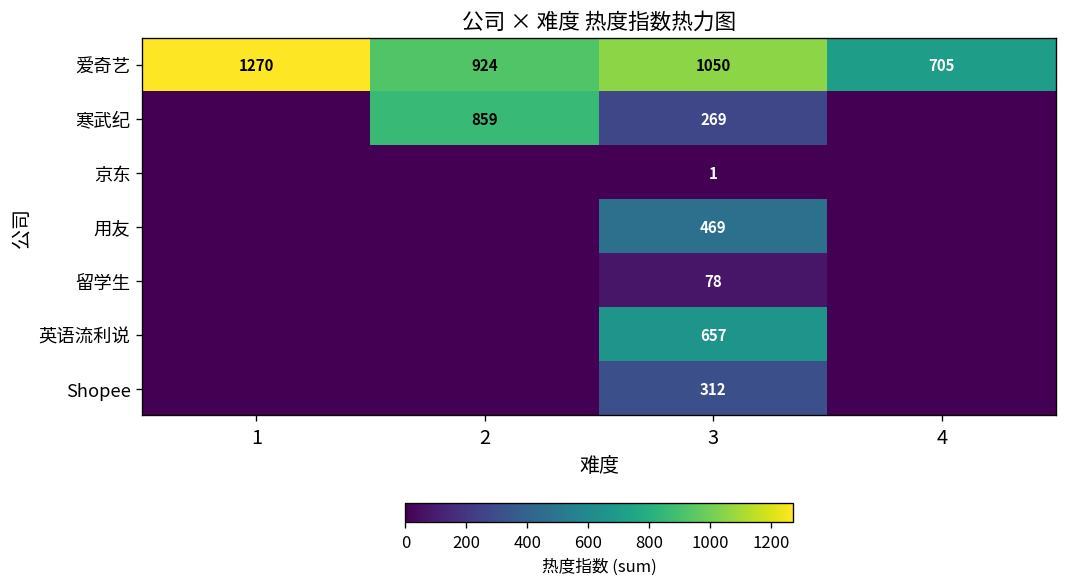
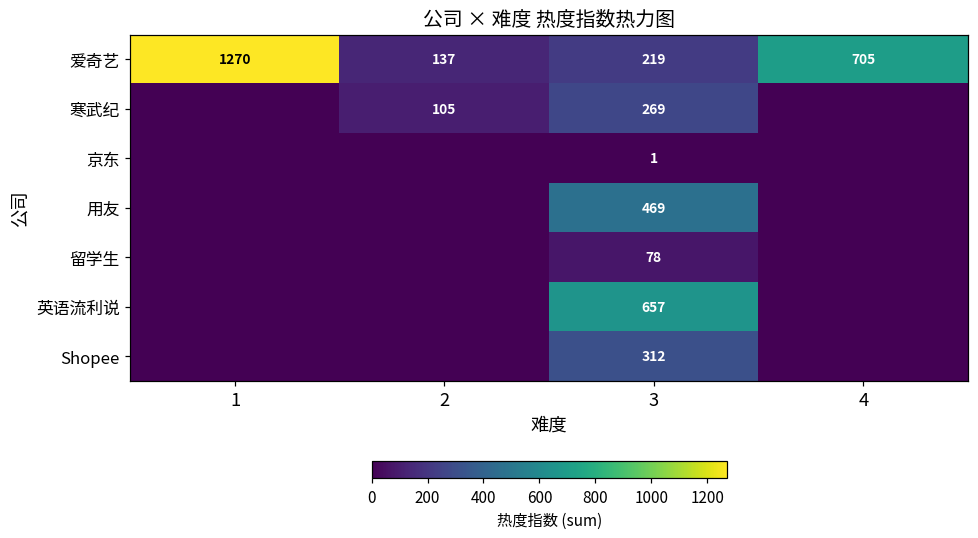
  {
    "爱奇艺": {
      "1": 1270,
-     "2": 924,
-     "3": 1050,
+     "2": 137,
+     "3": 219,
      "4": 705
    },
    "寒武纪": {
-     "2": 859,
+     "2": 105,
      "3": 269
    },
    "京东": {
      "3": 1
    },
    "用友": {
      "3": 469
    },
    "留学生": {
      "3": 78
    },
    "英语流利说": {
      "3": 657
    },
    "Shopee": {
      "3": 312
    }
  }
